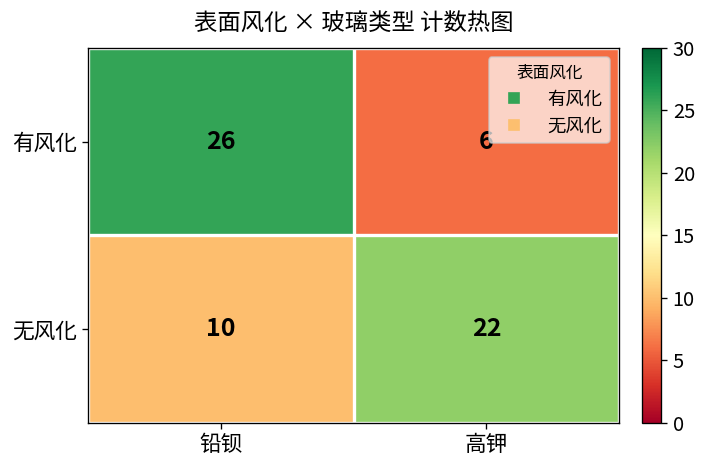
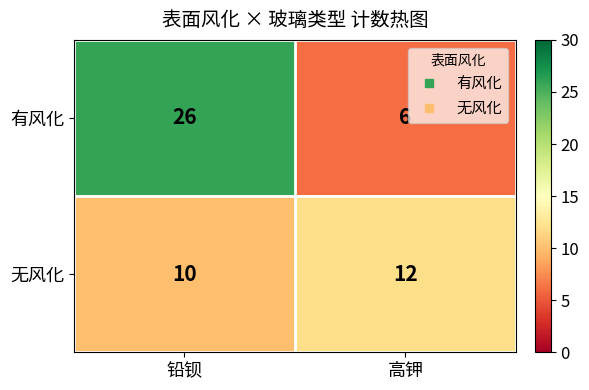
  {
    "有风化": {
      "铅钡": 26
    },
    "无风化": {
      "铅钡": 10,
-     "高钾": 22
+     "高钾": 12
    }
  }
